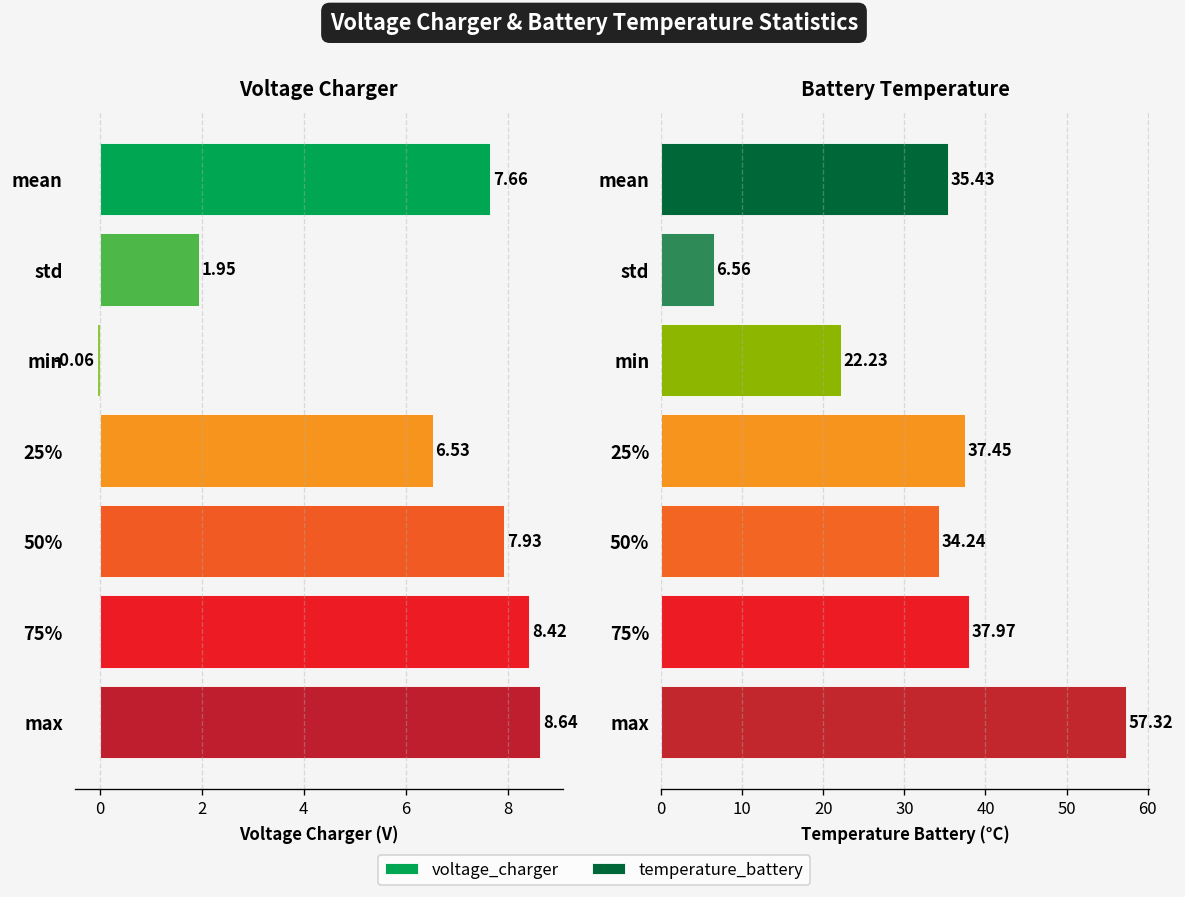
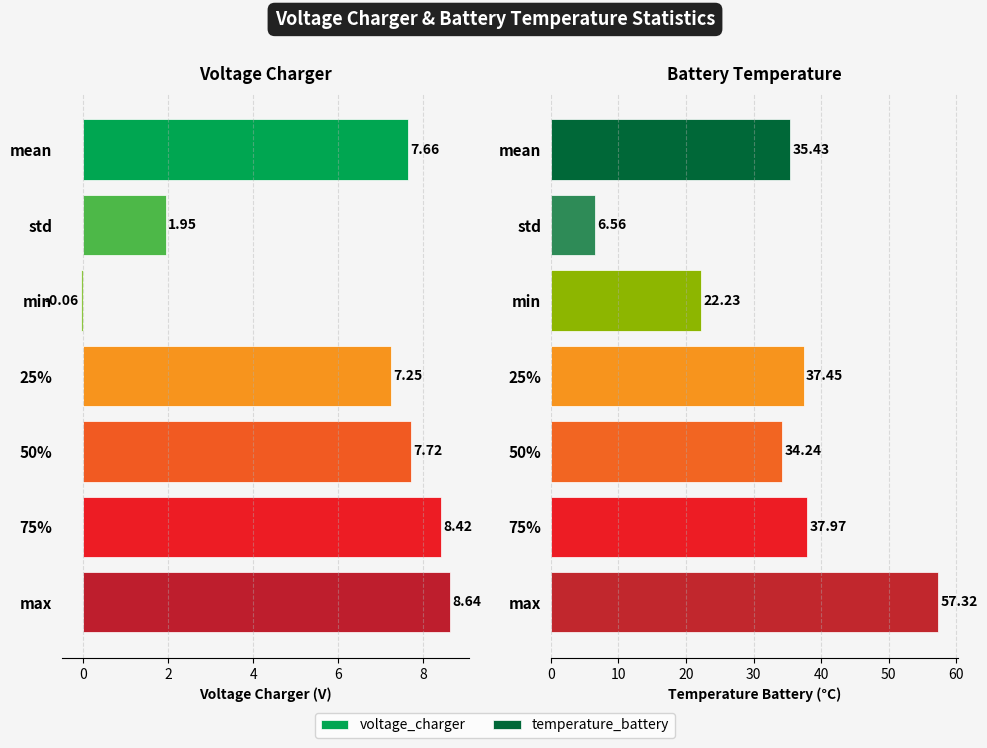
  {
    "Voltage Charger": {
      "mean": 7.66,
      "std": 1.95,
      "min": -0.06,
-     "25%": 6.53,
-     "50%": 7.93,
+     "25%": 7.25,
+     "50%": 7.72,
      "75%": 8.42,
      "max": 8.64
    },
    "Battery Temperature": {
      "mean": 35.43,
      "std": 6.56,
      "min": 22.23,
      "25%": 37.45,
      "50%": 34.24,
      "75%": 37.97,
      "max": 57.32
    }
  }
